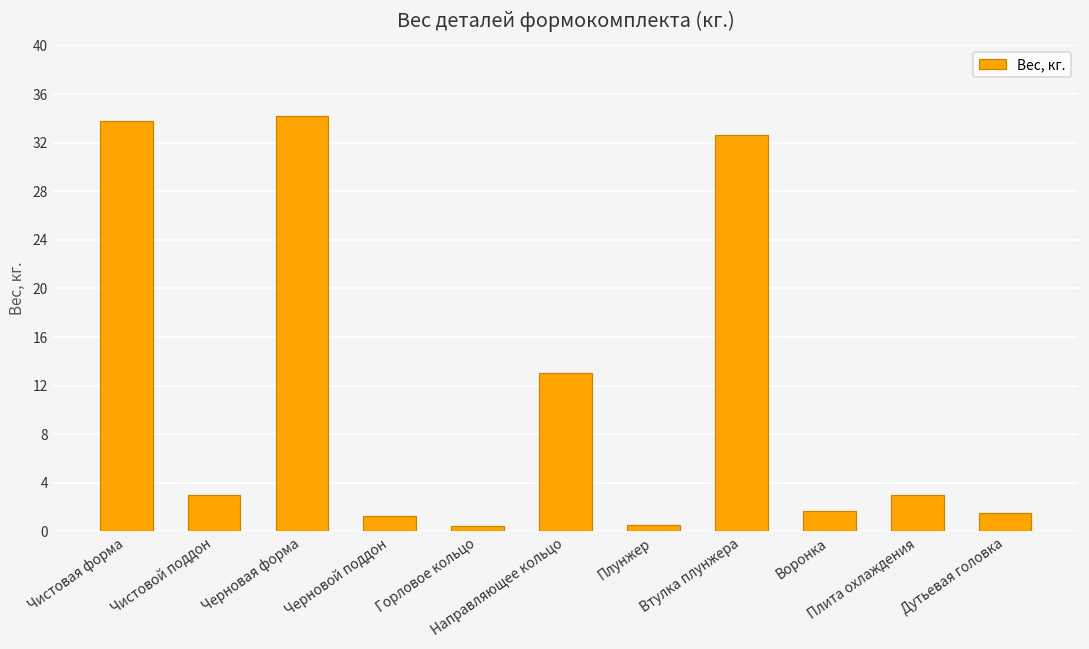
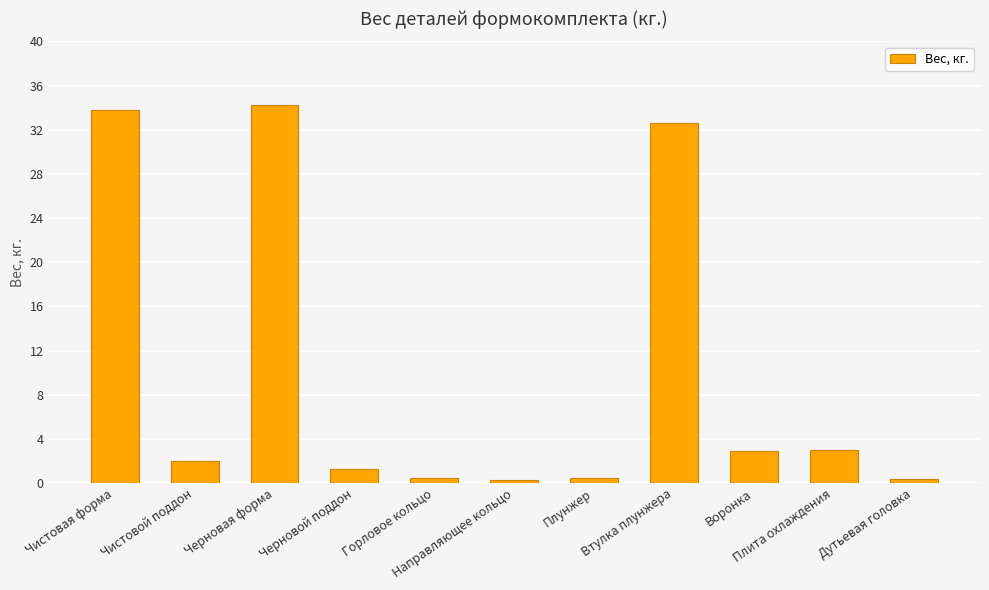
  {
    "Чистовая форма": 33.8,
-   "Чистовой поддон": 3,
+   "Чистовой поддон": 2,
    "Черновая форма": 34.2,
    "Черновой поддон": 1.3,
    "Горловое кольцо": 0.5,
-   "Направляющее кольцо": 13.0,
+   "Направляющее кольцо": 0.3,
    "Плунжер": 0.5,
    "Втулка плунжера": 32.6,
-   "Воронка": 1.7,
+   "Воронка": 2.9,
    "Плита охлаждения": 3.0,
-   "Дутьевая головка": 1.5
+   "Дутьевая головка": 0.4
  }
